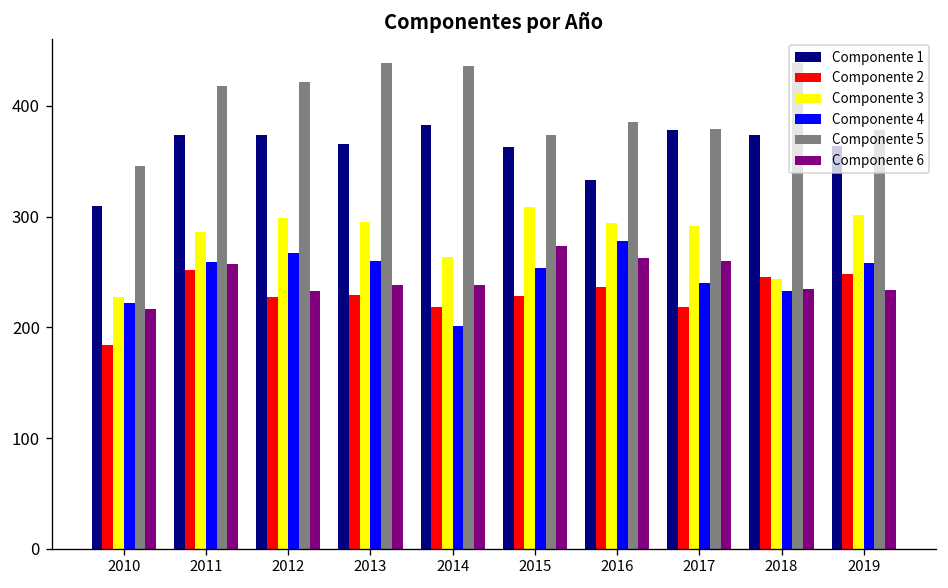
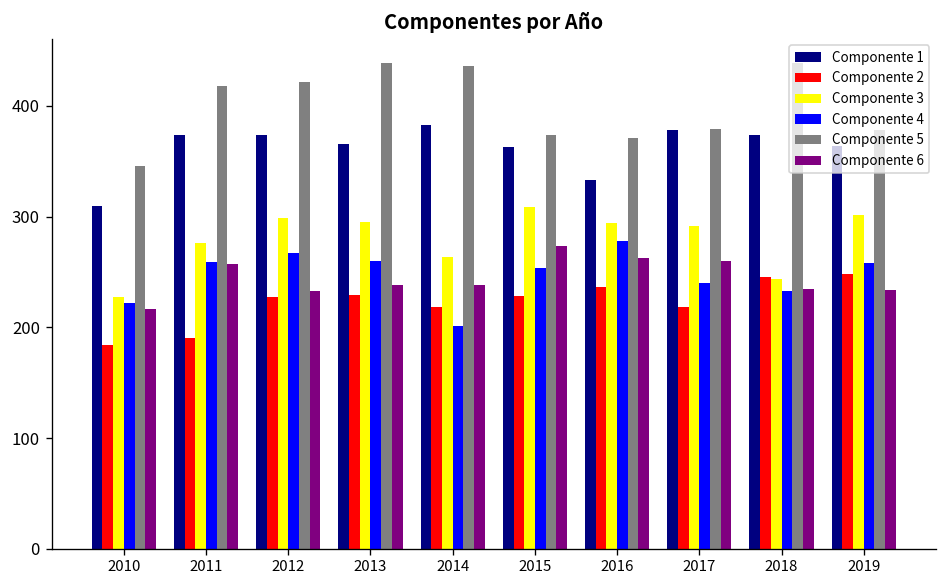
  {
    "Componente 1": {
      "2010": 310,
      "2011": 370,
      "2012": 370,
      "2013": 370,
      "2014": 380,
      "2015": 360,
      "2016": 330,
      "2017": 380,
      "2018": 370
    },
    "Componente 2": {
      "2010": 180,
-     "2011": 250,
+     "2011": 190,
      "2012": 230,
      "2013": 230,
      "2014": 220,
      "2015": 230,
      "2016": 240,
      "2017": 220,
      "2018": 250,
      "2019": 250
    },
    "Componente 3": {
      "2010": 230,
-     "2011": 290,
+     "2011": 280,
      "2012": 300,
      "2013": 300,
      "2014": 260,
      "2015": 310,
      "2016": 290,
      "2017": 290,
      "2018": 240,
      "2019": 300
    },
    "Componente 4": {
      "2010": 220,
      "2011": 260,
      "2012": 270,
      "2013": 260,
      "2014": 200,
      "2015": 250,
      "2016": 280,
      "2017": 240,
      "2018": 230,
      "2019": 260
    },
    "Componente 5": {
      "2010": 350,
      "2011": 420,
      "2012": 420,
      "2013": 440,
      "2014": 440,
      "2015": 370,
-     "2016": 390,
+     "2016": 370,
      "2017": 380
    },
    "Componente 6": {
      "2010": 220,
      "2011": 260,
      "2012": 230,
      "2013": 240,
      "2014": 240,
      "2015": 270,
      "2016": 260,
      "2017": 260,
      "2018": 230,
      "2019": 230
    }
  }
